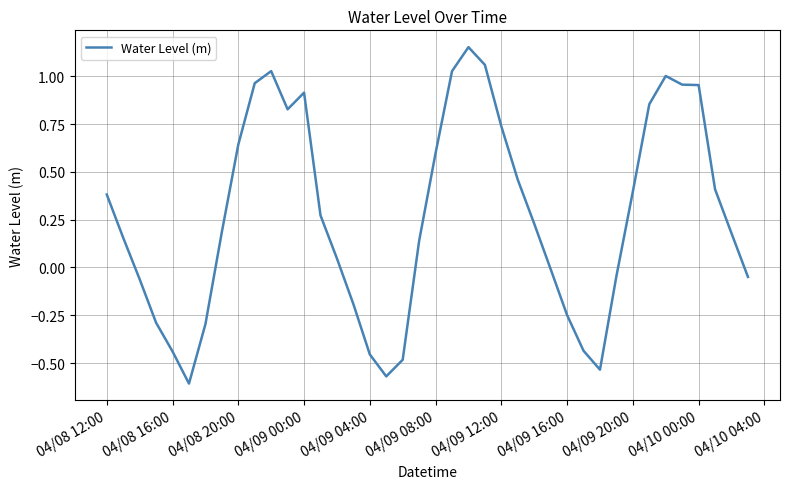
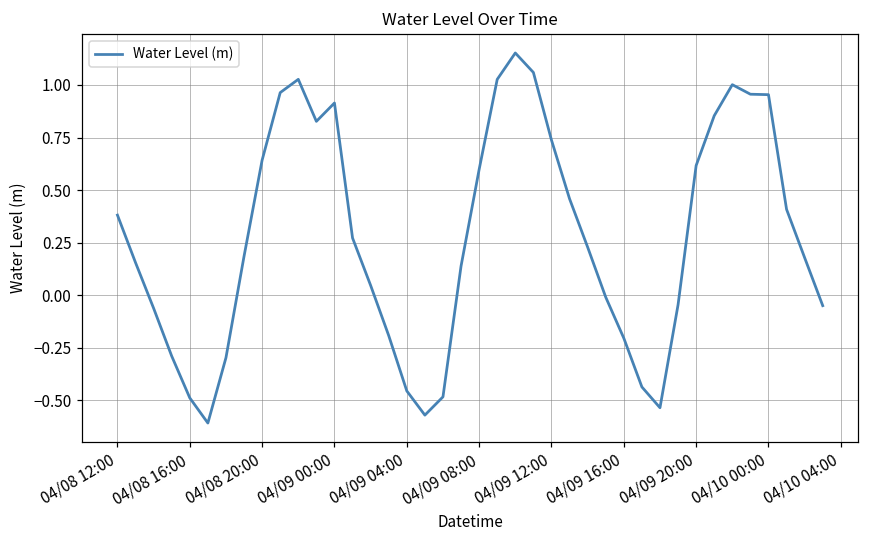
  {
    "04/08 12:00": 0.38,
-   "04/08 16:00": -0.44,
+   "04/08 16:00": -0.49,
    "04/08 20:00": 0.64,
    "04/09 00:00": 0.91,
    "04/09 04:00": -0.45,
    "04/09 08:00": 0.60,
    "04/09 12:00": 0.74,
-   "04/09 16:00": -0.25,
-   "04/09 20:00": 0.40,
+   "04/09 16:00": -0.20,
+   "04/09 20:00": 0.62,
    "04/10 00:00": 0.95
  }
